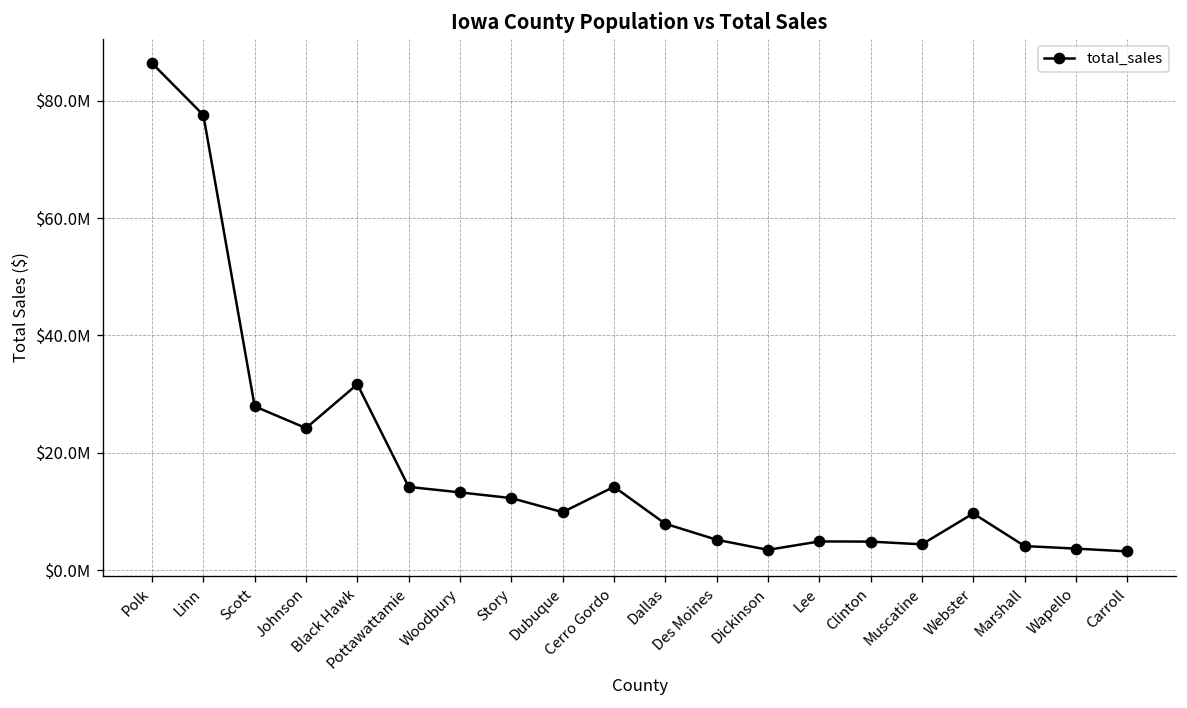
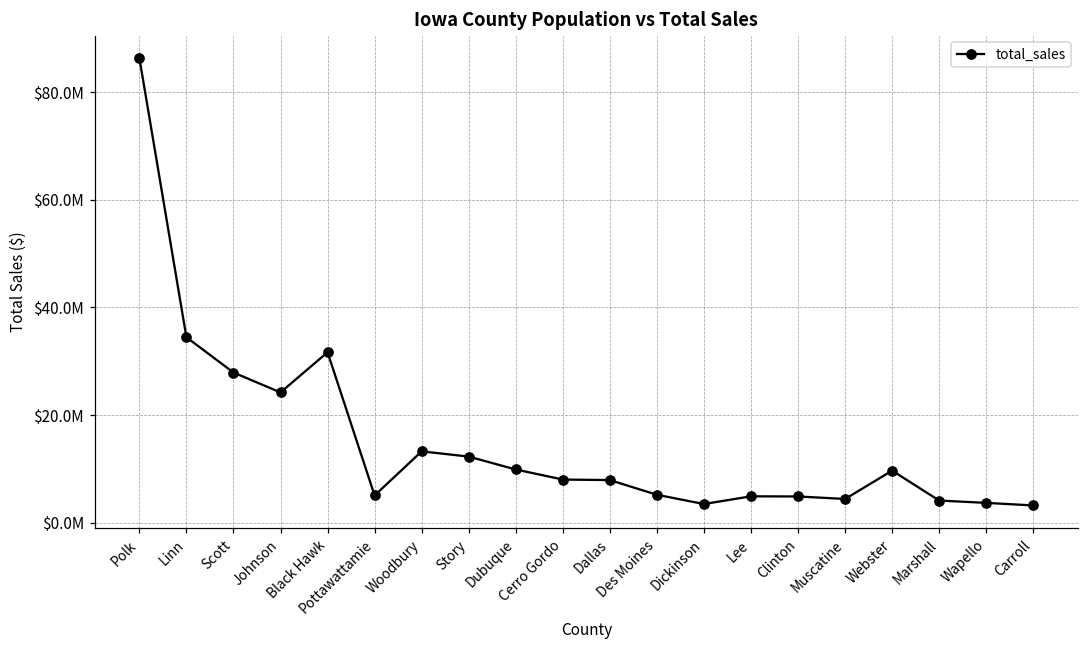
  {
    "Polk": "$86000000",
-   "Linn": "$78000000",
+   "Linn": "$34000000",
    "Scott": "$28000000",
    "Johnson": "$24000000",
    "Black Hawk": "$32000000",
-   "Pottawattamie": "$14000000",
+   "Pottawattamie": "$5000000",
    "Woodbury": "$13000000",
    "Story": "$12000000",
    "Dubuque": "$10000000",
-   "Cerro Gordo": "$14000000",
+   "Cerro Gordo": "$8000000",
    "Dallas": "$8000000",
    "Des Moines": "$5000000",
    "Dickinson": "$3000000",
    "Lee": "$5000000",
    "Clinton": "$5000000",
    "Muscatine": "$4000000",
    "Webster": "$10000000",
    "Marshall": "$4000000",
    "Wapello": "$4000000",
    "Carroll": "$3000000"
  }
